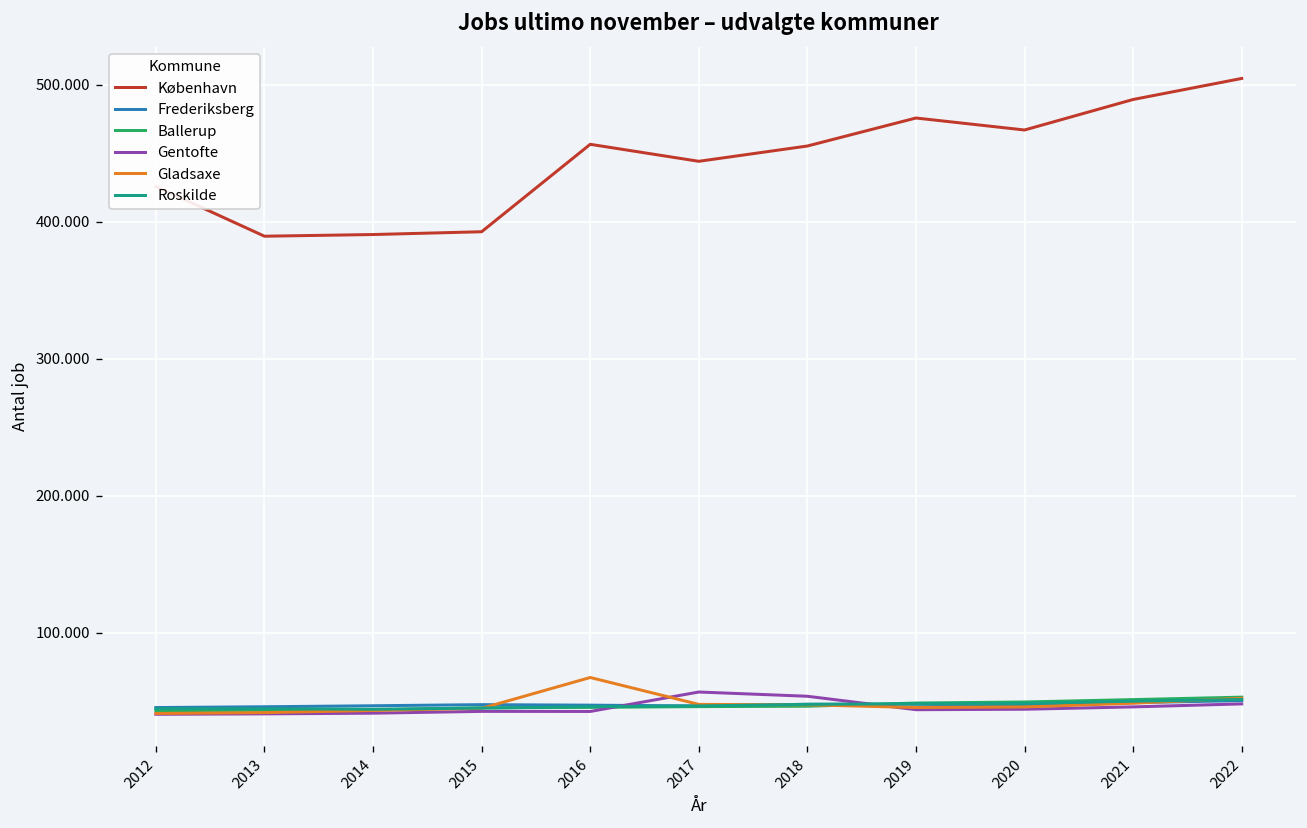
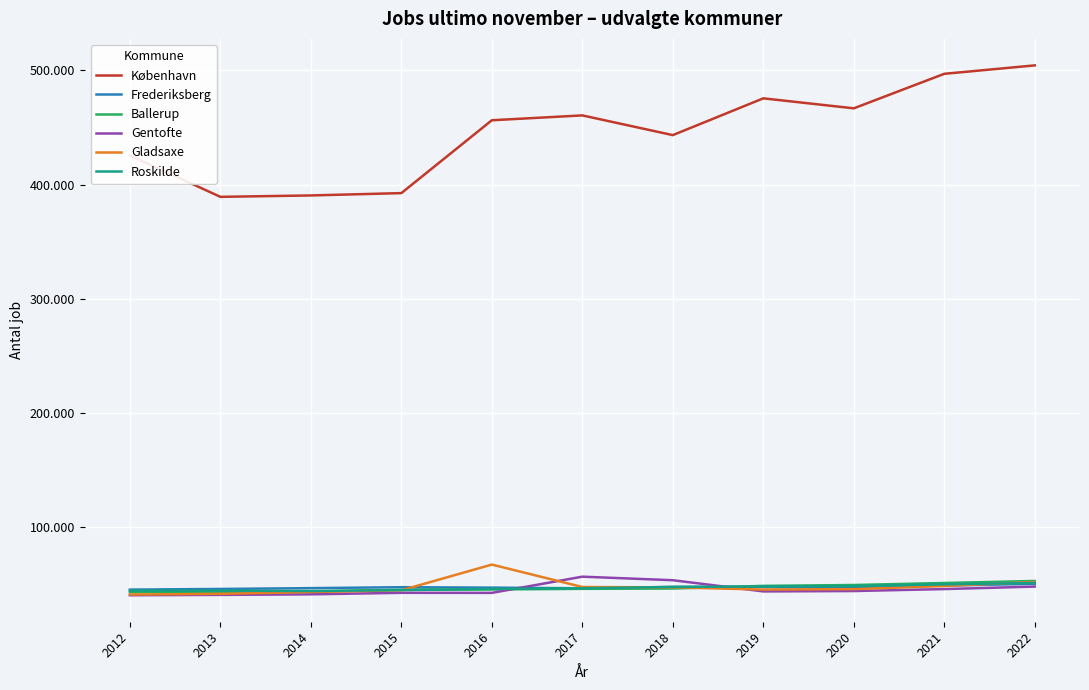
  {
    "København": {
      "2013": 389,
      "2014": 391,
      "2015": 393,
      "2016": 456,
-     "2017": 444,
-     "2018": 455,
+     "2017": 461,
+     "2018": 443,
      "2019": 476,
      "2020": 467,
-     "2021": 489,
+     "2021": 497,
      "2022": 504
    },
    "Frederiksberg": {
      "2014": 47,
      "2015": 48
    },
    "Gentofte": {
      "2016": 43,
      "2017": 57,
      "2018": 54,
      "2021": 46,
      "2022": 48
    },
    "Gladsaxe": {
      "2016": 67
    }
  }
